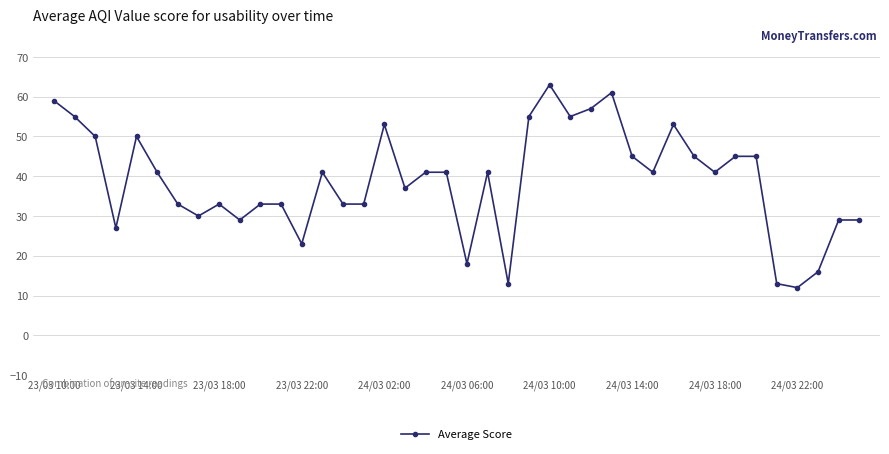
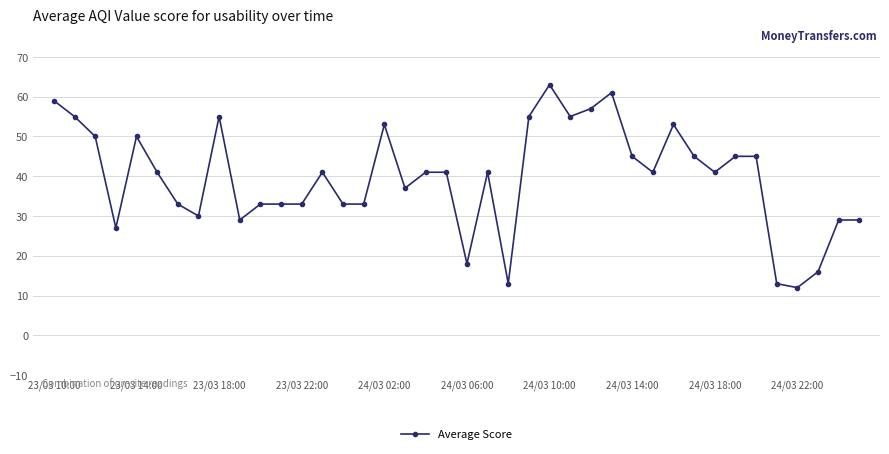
  {
    "23/03 10:00": 59,
    "23/03 14:00": 50,
-   "23/03 18:00": 33,
-   "23/03 22:00": 23,
+   "23/03 18:00": 55,
+   "23/03 22:00": 33,
    "24/03 02:00": 53,
    "24/03 06:00": 18,
    "24/03 10:00": 63,
    "24/03 14:00": 45,
    "24/03 18:00": 41,
    "24/03 22:00": 12
  }
